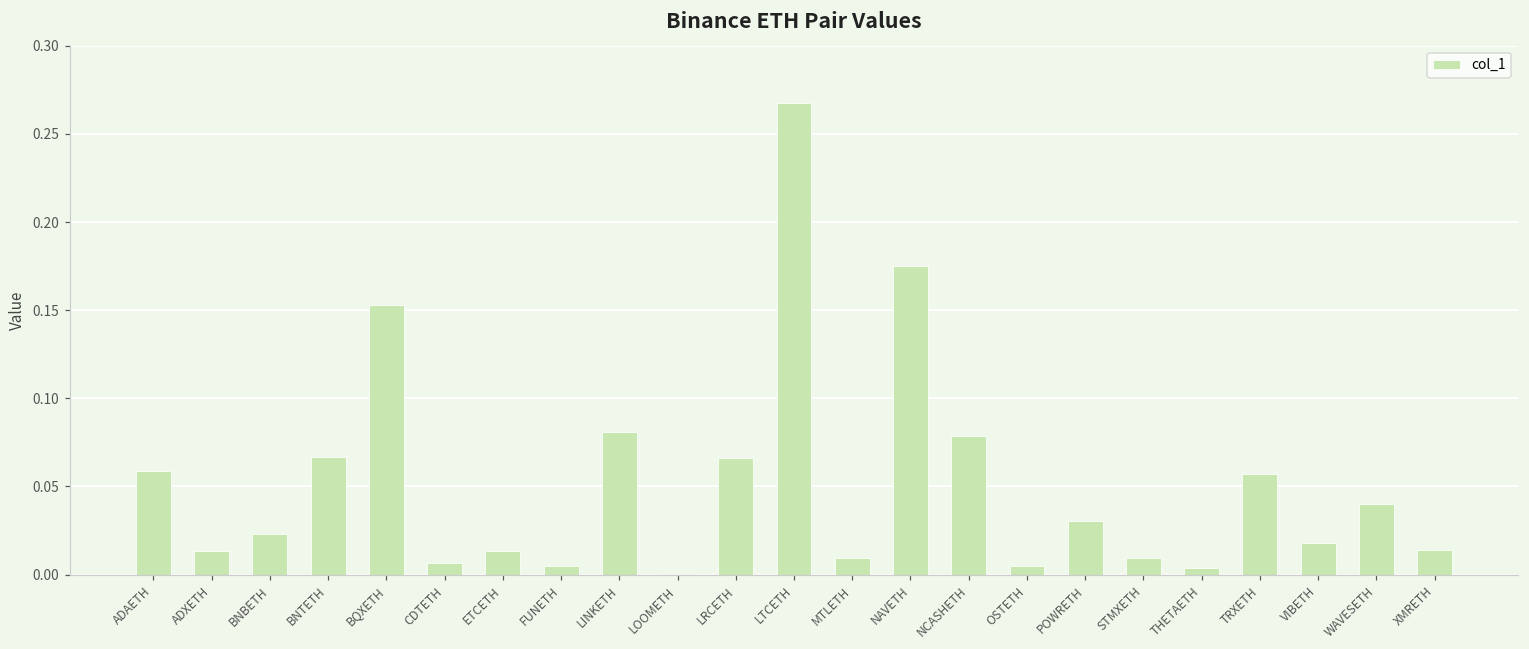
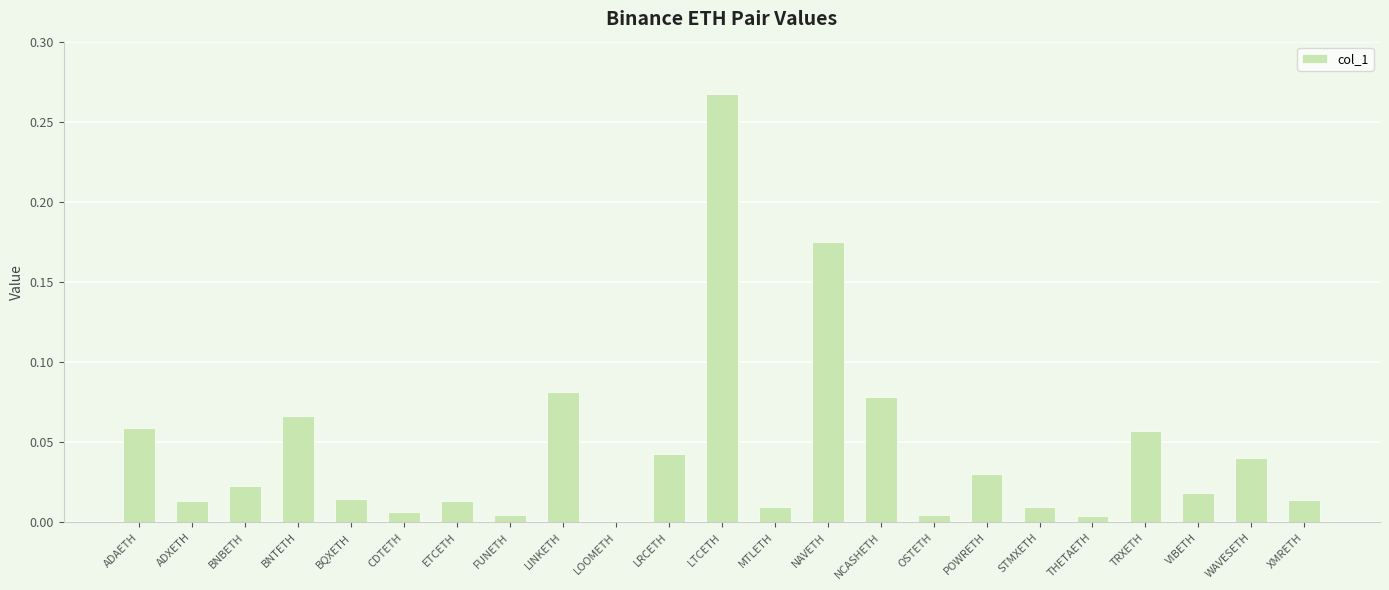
  {
    "ADAETH": 0.059,
    "ADXETH": 0.013,
    "BNBETH": 0.023,
    "BNTETH": 0.067,
-   "BQXETH": 0.153,
+   "BQXETH": 0.015,
    "CDTETH": 0.006,
    "ETCETH": 0.013,
    "FUNETH": 0.005,
    "LINKETH": 0.081,
-   "LRCETH": 0.066,
+   "LRCETH": 0.043,
    "LTCETH": 0.268,
    "MTLETH": 0.010,
    "NAVETH": 0.175,
    "NCASHETH": 0.078,
    "OSTETH": 0.005,
    "POWRETH": 0.030,
    "STMXETH": 0.010,
    "THETAETH": 0.004,
    "TRXETH": 0.057,
    "VIBETH": 0.018,
    "WAVESETH": 0.040,
    "XMRETH": 0.014
  }
